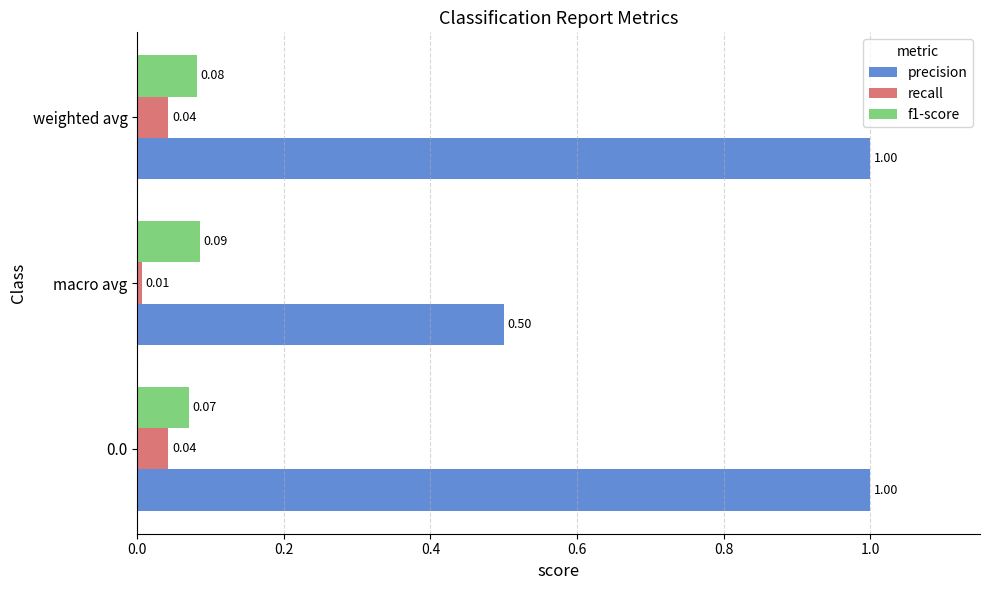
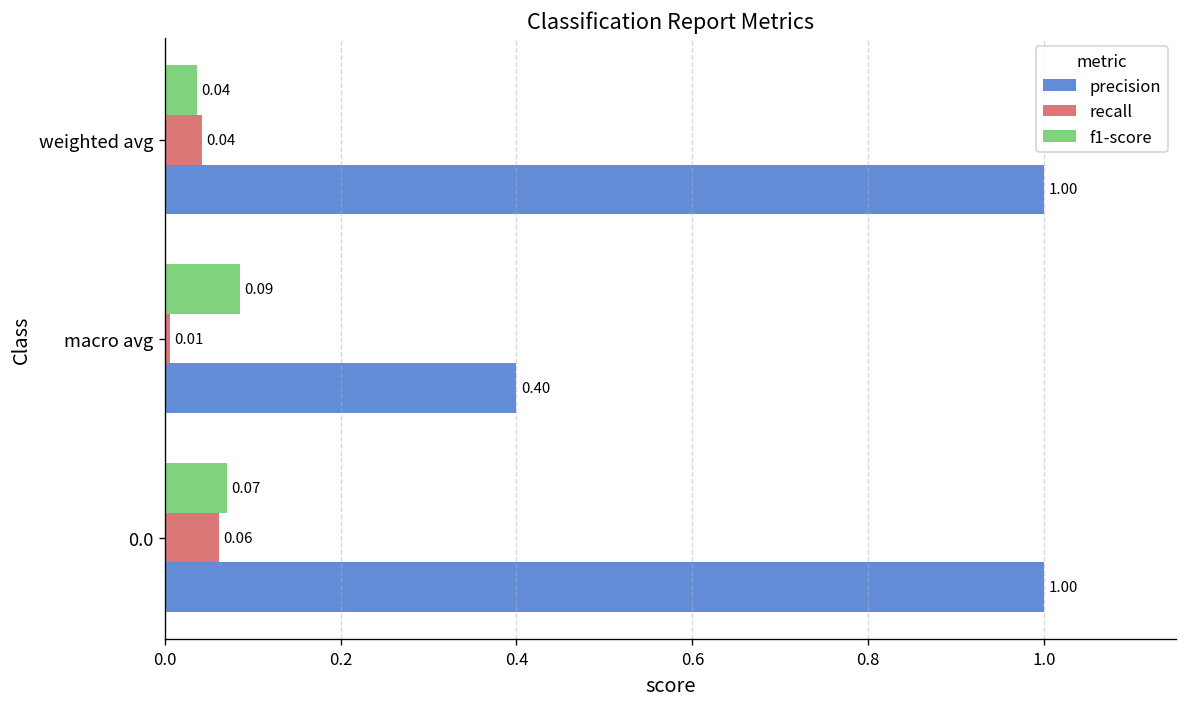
  {
    "precision": {
      "weighted avg": 1.00,
-     "macro avg": 0.50,
+     "macro avg": 0.40,
      "0.0": 1.00
    },
    "recall": {
      "weighted avg": 0.04,
      "macro avg": 0.01,
-     "0.0": 0.04
+     "0.0": 0.06
    },
    "f1-score": {
-     "weighted avg": 0.08,
+     "weighted avg": 0.04,
      "macro avg": 0.09,
      "0.0": 0.07
    }
  }
